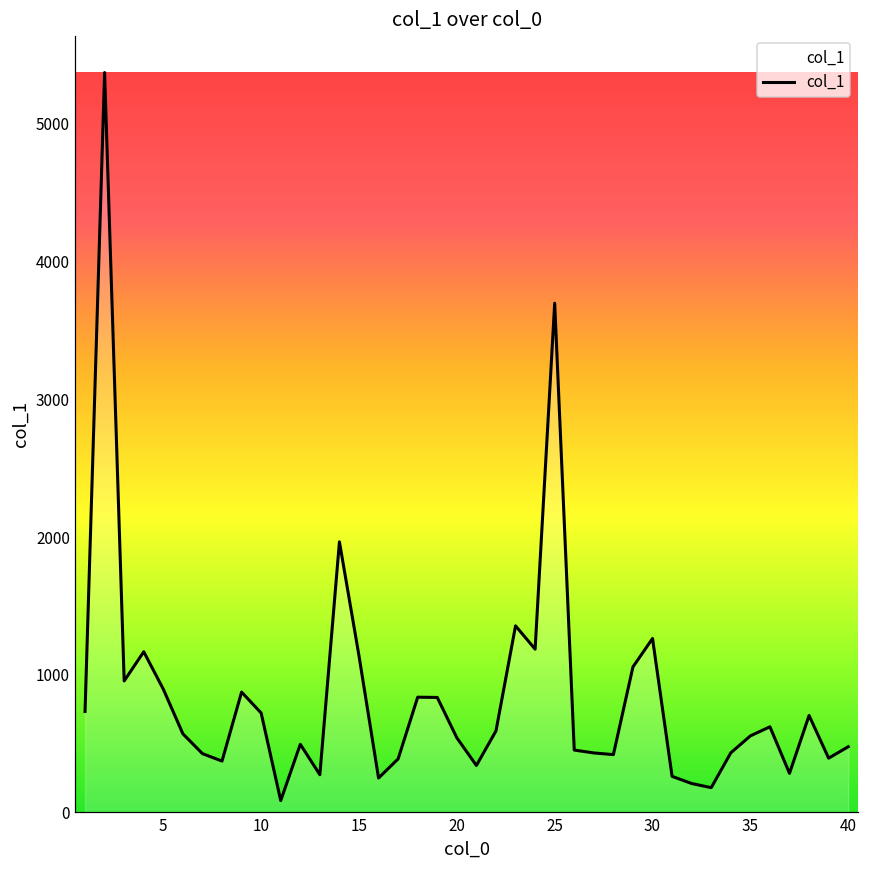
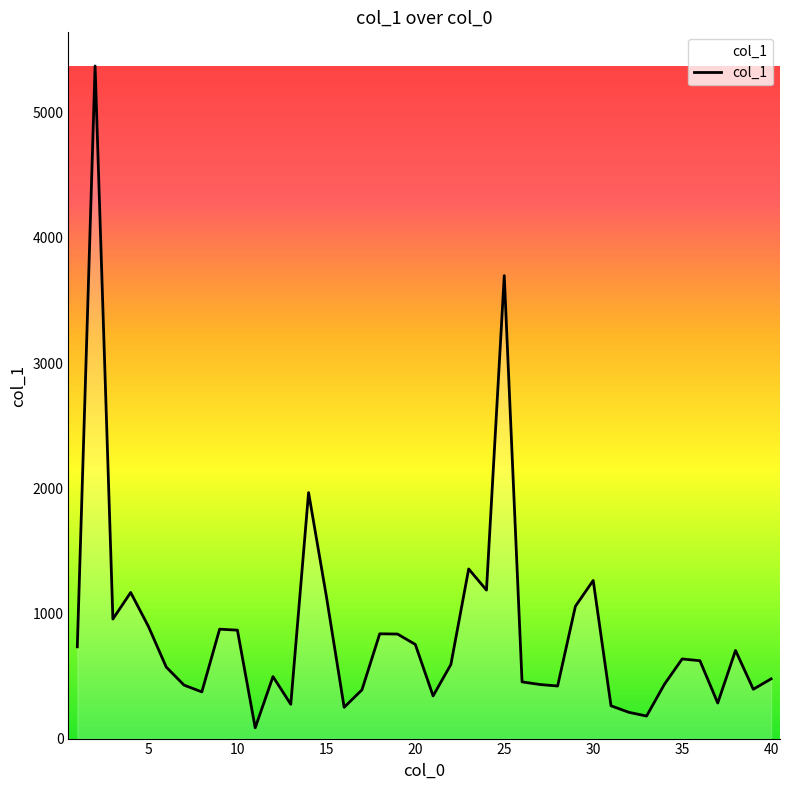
  {
    "5": 900,
-   "10": 720,
+   "10": 870,
    "15": 1140,
-   "20": 540,
+   "20": 750,
    "25": 3700,
    "30": 1260,
-   "35": 560,
+   "35": 640,
    "40": 480
  }
